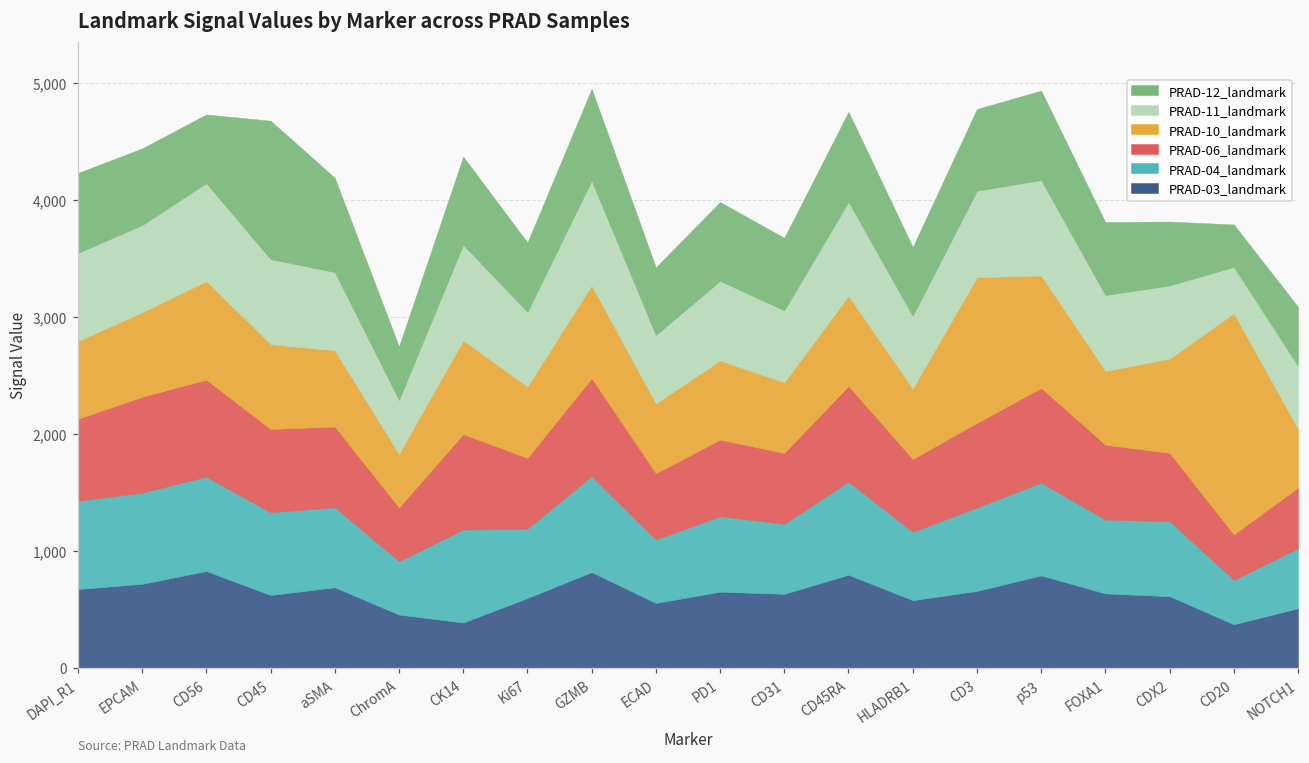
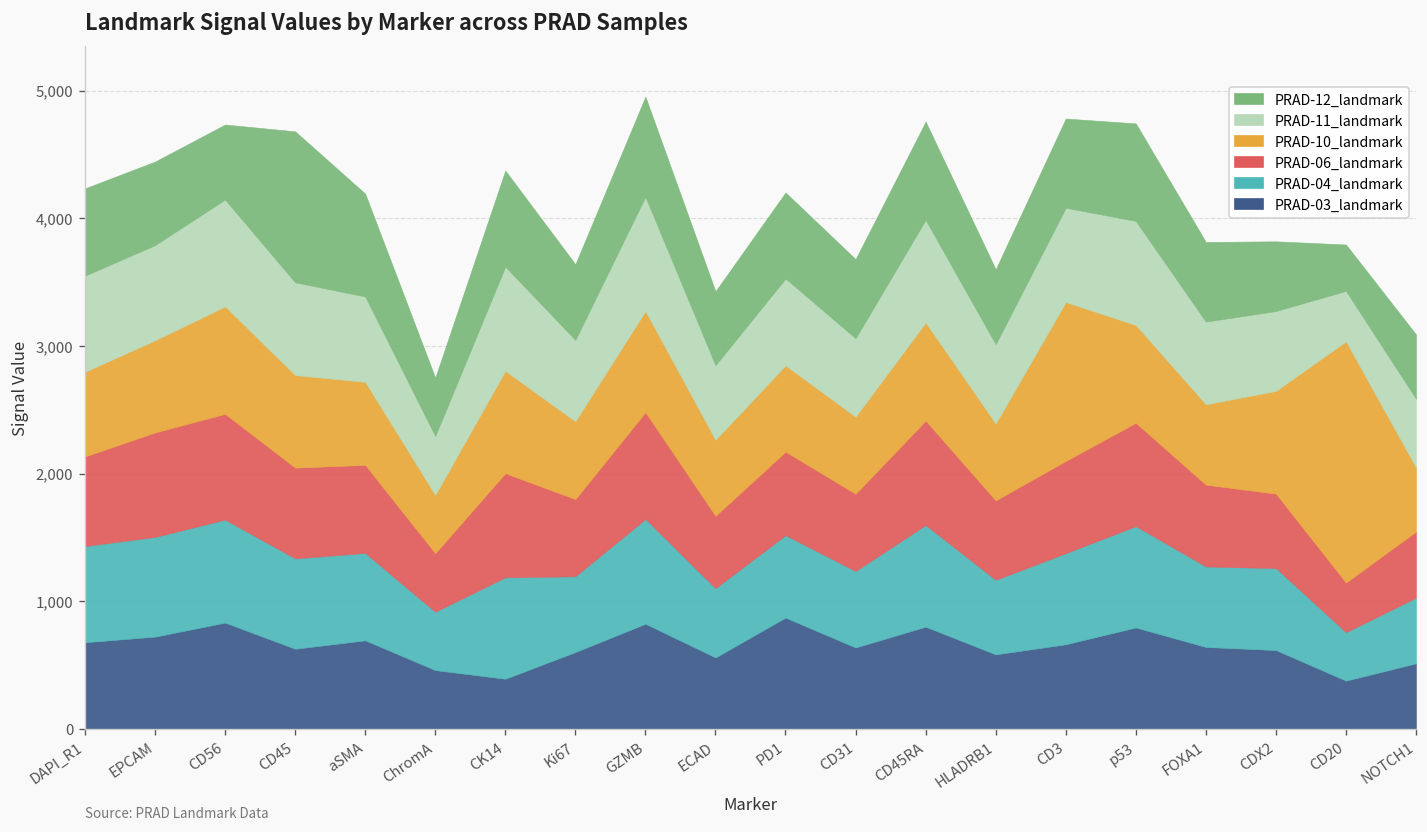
  {
    "PRAD-03_landmark": {
      "DAPI_R1": "680",
      "EPCAM": "720",
      "CD56": "830",
      "CD45": "630",
      "aSMA": "690",
      "ChromA": "460",
      "CK14": "390",
      "Ki67": "600",
      "GZMB": "820",
      "ECAD": "560",
-     "PD1": "660",
+     "PD1": "870",
      "CD31": "640",
      "CD45RA": "800",
      "HLADRB1": "580",
      "CD3": "660",
      "p53": "790",
      "FOXA1": "640",
      "CDX2": "620",
      "CD20": "380",
      "NOTCH1": "510"
    },
    "PRAD-04_landmark": {
      "DAPI_R1": "750",
      "EPCAM": "780",
      "CD56": "810",
      "CD45": "710",
      "aSMA": "690",
      "ChromA": "460",
      "CK14": "800",
      "Ki67": "590",
      "GZMB": "820",
      "ECAD": "540",
      "PD1": "650",
      "CD31": "600",
      "CD45RA": "800",
      "HLADRB1": "580",
      "CD3": "710",
      "p53": "790",
      "FOXA1": "630",
      "CDX2": "640",
      "CD20": "380",
      "NOTCH1": "510"
    },
    "PRAD-06_landmark": {
      "DAPI_R1": "700",
      "EPCAM": "820",
      "CD56": "830",
      "CD45": "710",
      "aSMA": "690",
      "ChromA": "460",
      "CK14": "820",
      "Ki67": "600",
      "GZMB": "840",
      "ECAD": "570",
      "PD1": "650",
      "CD31": "610",
      "CD45RA": "820",
      "HLADRB1": "620",
      "CD3": "720",
      "p53": "810",
      "FOXA1": "640",
      "CDX2": "580",
      "CD20": "390",
      "NOTCH1": "520"
    },
    "PRAD-10_landmark": {
      "DAPI_R1": "660",
      "EPCAM": "720",
      "CD56": "840",
      "CD45": "730",
      "aSMA": "650",
      "ChromA": "460",
      "CK14": "800",
      "Ki67": "610",
      "GZMB": "790",
      "ECAD": "600",
      "PD1": "680",
      "CD31": "600",
      "CD45RA": "770",
      "HLADRB1": "600",
      "CD3": "1,250",
-     "p53": "960",
+     "p53": "770",
      "FOXA1": "630",
      "CDX2": "810",
      "CD20": "1,890",
      "NOTCH1": "500"
    },
    "PRAD-11_landmark": {
      "DAPI_R1": "750",
      "EPCAM": "750",
      "CD56": "840",
      "CD45": "730",
      "aSMA": "670",
      "ChromA": "460",
      "CK14": "820",
      "Ki67": "640",
      "GZMB": "900",
      "ECAD": "590",
      "PD1": "680",
      "CD31": "620",
      "CD45RA": "810",
      "HLADRB1": "620",
      "CD3": "740",
      "p53": "820",
      "FOXA1": "650",
      "CDX2": "630",
      "CD20": "400",
      "NOTCH1": "540"
    },
    "PRAD-12_landmark": {
      "DAPI_R1": "680",
      "EPCAM": "660",
      "CD56": "590",
      "CD45": "1,180",
      "aSMA": "810",
      "ChromA": "460",
      "CK14": "750",
      "Ki67": "590",
      "GZMB": "780",
      "ECAD": "580",
      "PD1": "670",
      "CD31": "620",
      "CD45RA": "770",
      "HLADRB1": "590",
      "CD3": "700",
      "p53": "760",
      "FOXA1": "620",
      "CDX2": "550",
      "CD20": "360",
      "NOTCH1": "500"
    }
  }
